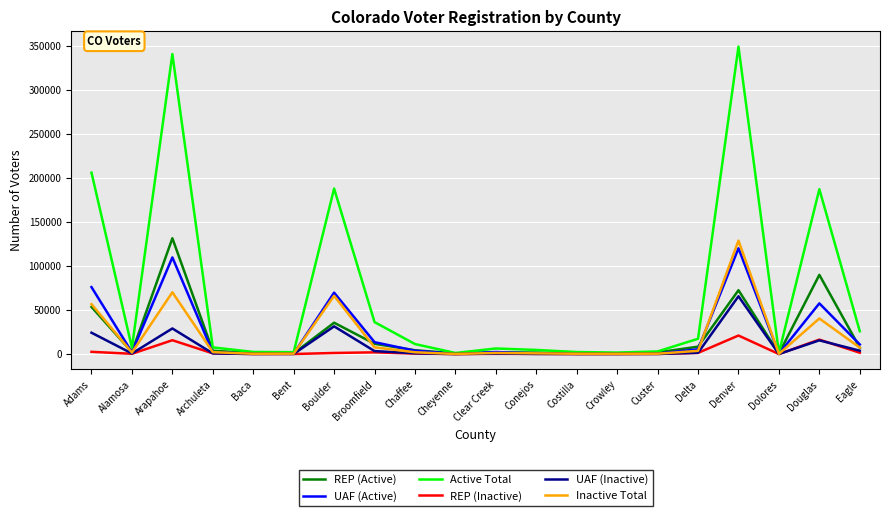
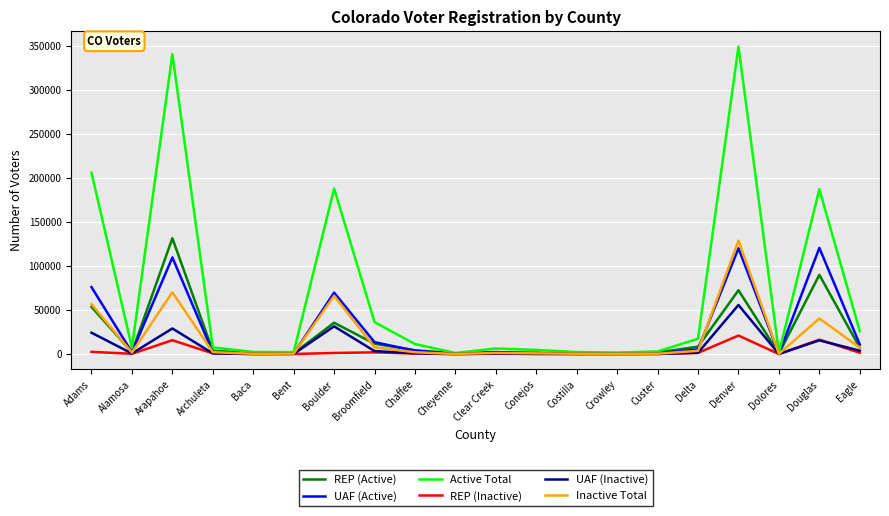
  {
    "REP (Active)": {
      "Adams": 50000,
      "Arapahoe": 130000,
      "Boulder": 40000,
      "Delta": 10000,
      "Denver": 70000,
      "Douglas": 90000
    },
    "UAF (Active)": {
      "Adams": 80000,
      "Arapahoe": 110000,
      "Boulder": 70000,
      "Denver": 120000,
-     "Douglas": 60000,
+     "Douglas": 120000,
      "Eagle": 10000
    },
    "Active Total": {
      "Adams": 210000,
      "Alamosa": 10000,
      "Arapahoe": 340000,
      "Archuleta": 10000,
      "Boulder": 190000,
      "Broomfield": 40000,
      "Chaffee": 10000,
      "Clear Creek": 10000,
      "Conejos": 0,
      "Delta": 20000,
      "Denver": 350000,
      "Douglas": 190000,
      "Eagle": 30000
    },
    "REP (Inactive)": {
      "Adams": 0,
      "Arapahoe": 20000,
      "Boulder": 0,
      "Denver": 20000
    },
    "UAF (Inactive)": {
      "Adams": 20000,
      "Arapahoe": 30000,
      "Boulder": 30000,
-     "Denver": 70000
+     "Denver": 60000
    },
    "Inactive Total": {
      "Adams": 60000,
      "Arapahoe": 70000,
      "Boulder": 70000,
      "Broomfield": 10000,
      "Denver": 130000,
      "Douglas": 40000
    }
  }
